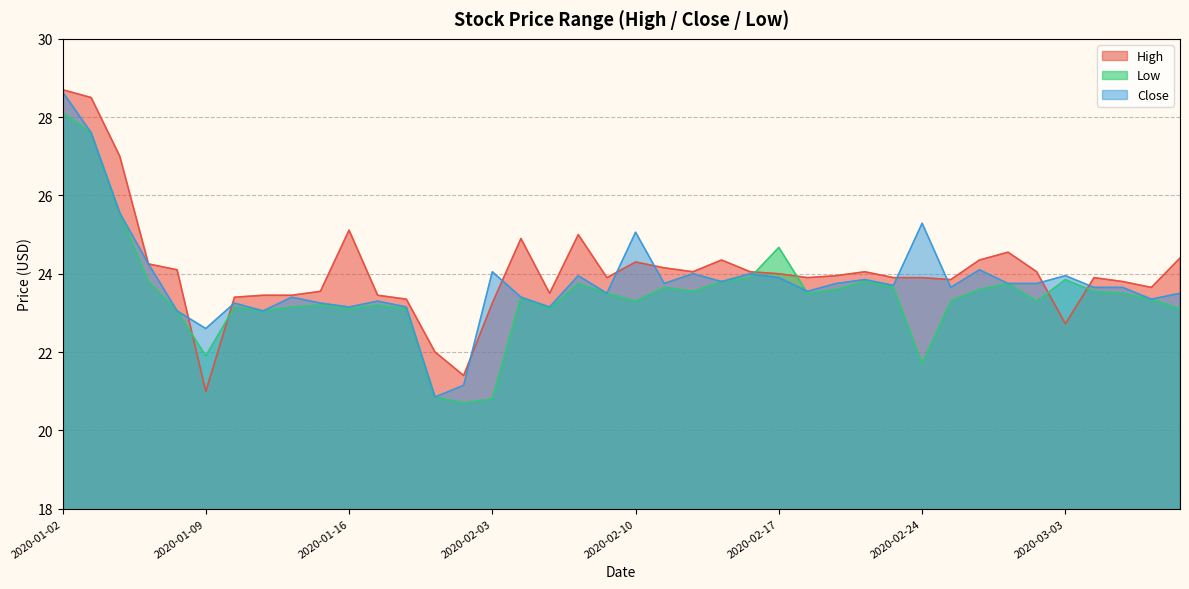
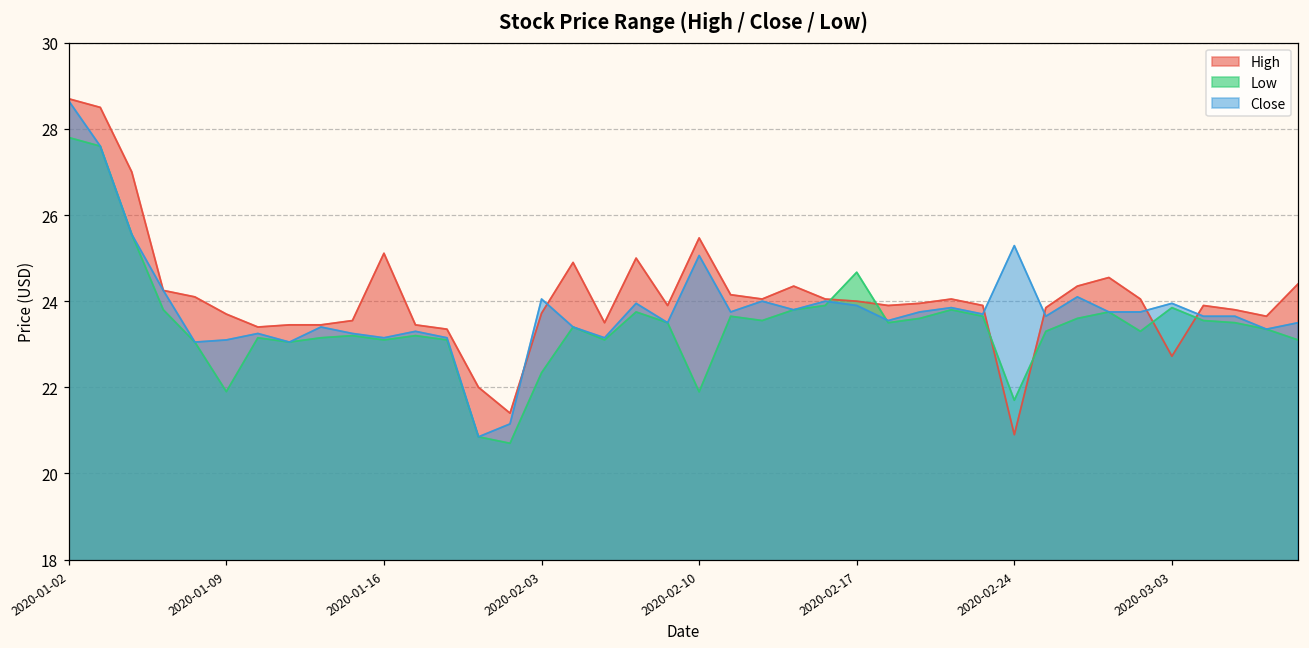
  {
    "High": {
-     "2020-01-09": 21.0,
+     "2020-01-09": 23.7,
      "2020-01-16": 25.1,
-     "2020-02-03": 23.3,
-     "2020-02-10": 24.3,
+     "2020-02-03": 23.7,
+     "2020-02-10": 25.5,
      "2020-02-17": 24.0,
-     "2020-02-24": 23.9,
+     "2020-02-24": 20.9,
      "2020-03-03": 22.7
    },
    "Low": {
-     "2020-01-02": 28.1,
+     "2020-01-02": 27.8,
      "2020-01-09": 21.9,
-     "2020-02-03": 20.8,
-     "2020-02-10": 23.3,
+     "2020-02-03": 22.3,
+     "2020-02-10": 21.9,
      "2020-02-17": 24.7,
      "2020-02-24": 21.7,
      "2020-03-03": 23.9
    },
    "Close": {
-     "2020-01-09": 22.6,
+     "2020-01-09": 23.1,
      "2020-02-03": 24.1,
      "2020-02-10": 25.1,
      "2020-02-17": 23.9,
      "2020-02-24": 25.3,
      "2020-03-03": 24.0
    }
  }
